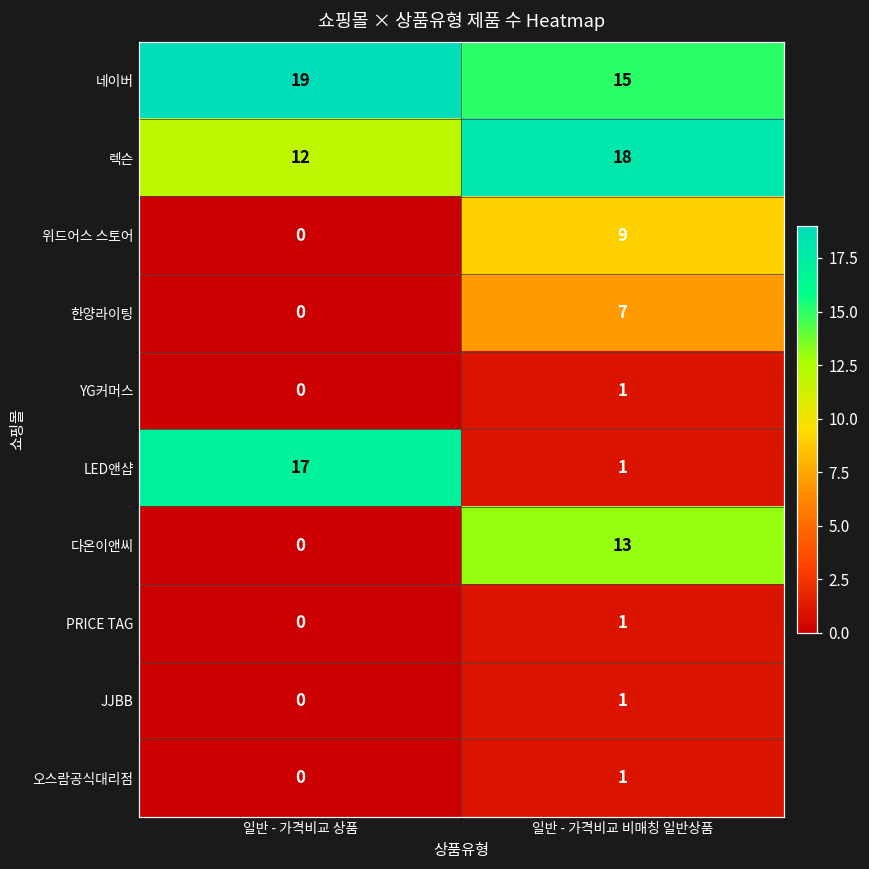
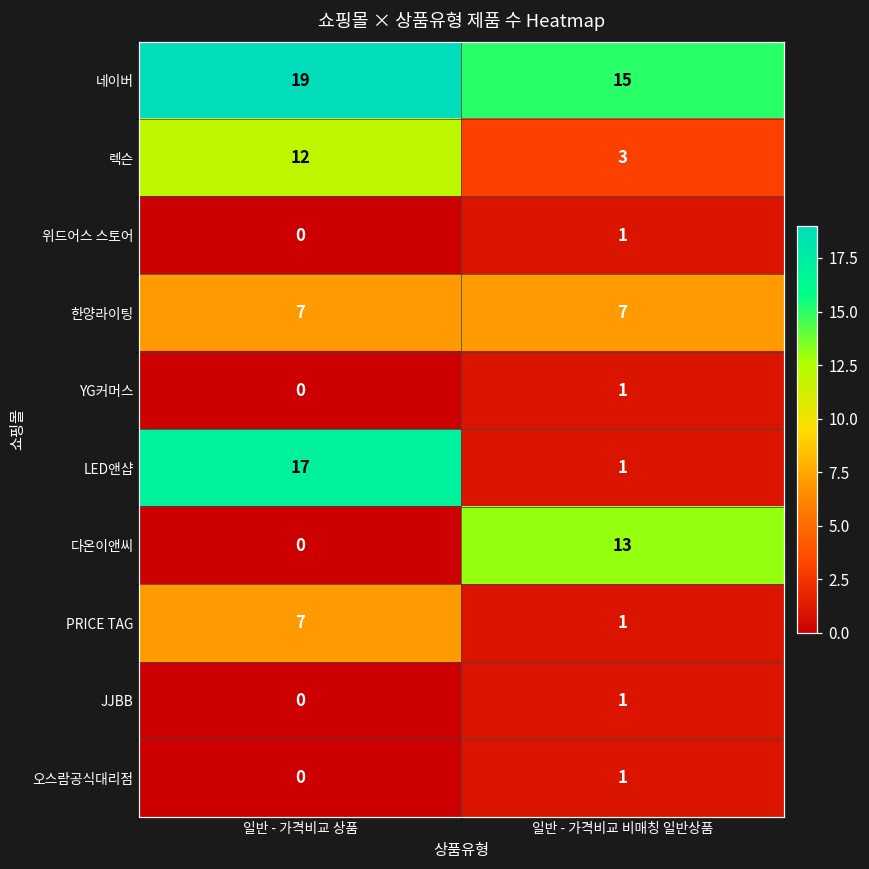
  {
    "네이버": {
      "일반 - 가격비교 상품": 19,
      "일반 - 가격비교 비매칭 일반상품": 15
    },
    "렉슨": {
      "일반 - 가격비교 상품": 12,
-     "일반 - 가격비교 비매칭 일반상품": 18
+     "일반 - 가격비교 비매칭 일반상품": 3
    },
    "위드어스 스토어": {
      "일반 - 가격비교 상품": 0,
-     "일반 - 가격비교 비매칭 일반상품": 9
+     "일반 - 가격비교 비매칭 일반상품": 1
    },
    "한양라이팅": {
-     "일반 - 가격비교 상품": 0,
+     "일반 - 가격비교 상품": 7,
      "일반 - 가격비교 비매칭 일반상품": 7
    },
    "YG커머스": {
      "일반 - 가격비교 상품": 0,
      "일반 - 가격비교 비매칭 일반상품": 1
    },
    "LED앤샵": {
      "일반 - 가격비교 상품": 17,
      "일반 - 가격비교 비매칭 일반상품": 1
    },
    "다온이앤씨": {
      "일반 - 가격비교 상품": 0,
      "일반 - 가격비교 비매칭 일반상품": 13
    },
    "PRICE TAG": {
-     "일반 - 가격비교 상품": 0,
+     "일반 - 가격비교 상품": 7,
      "일반 - 가격비교 비매칭 일반상품": 1
    },
    "JJBB": {
      "일반 - 가격비교 상품": 0,
      "일반 - 가격비교 비매칭 일반상품": 1
    },
    "오스람공식대리점": {
      "일반 - 가격비교 상품": 0,
      "일반 - 가격비교 비매칭 일반상품": 1
    }
  }
